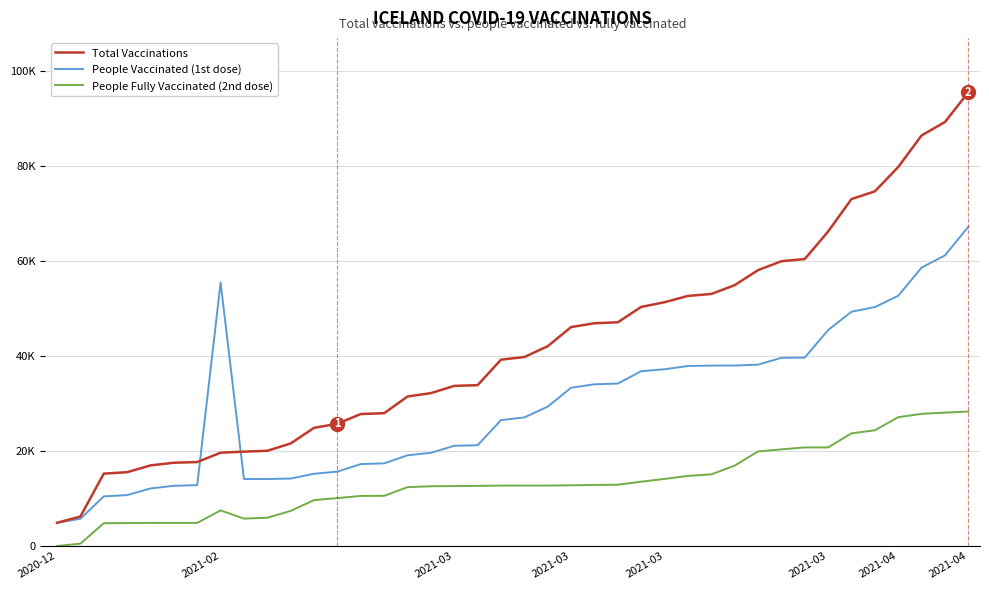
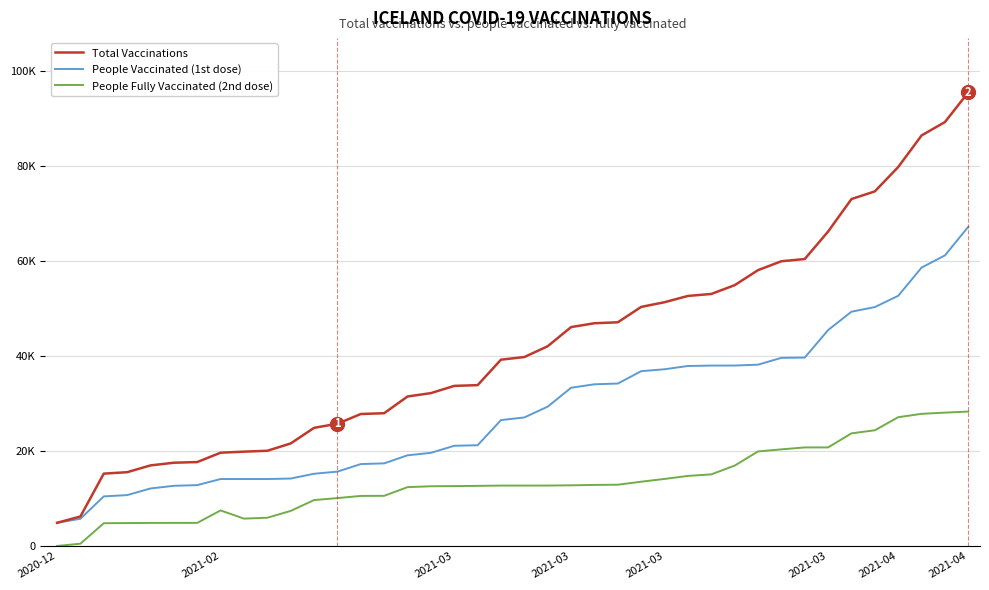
  {
    "People Vaccinated (1st dose)": {
-     "2021-02": 55000
+     "2021-02": 14000
    },
    "People Fully Vaccinated (2nd dose)": {
      "2020-12": 0,
      "2021-02": 7000
    }
  }
